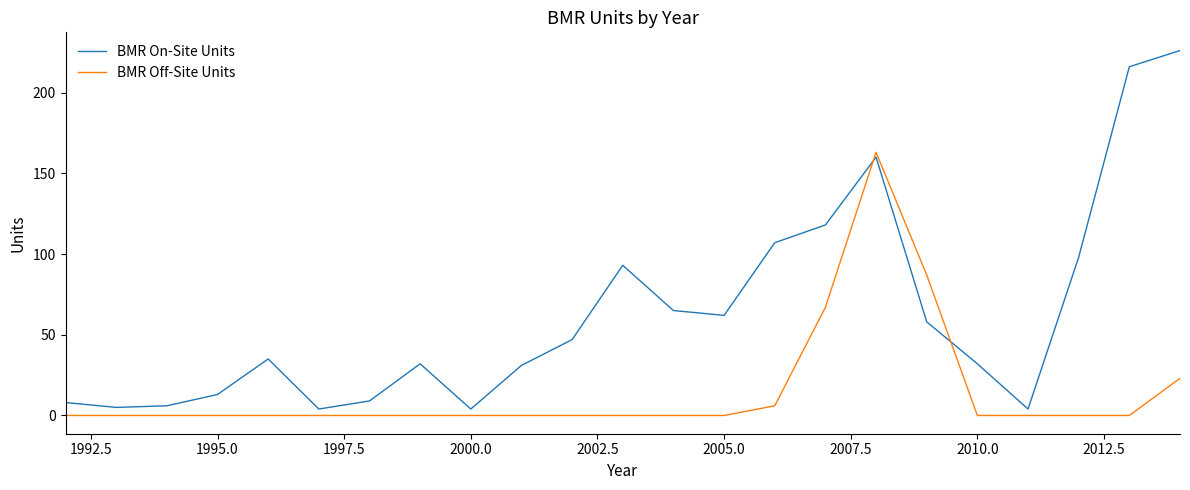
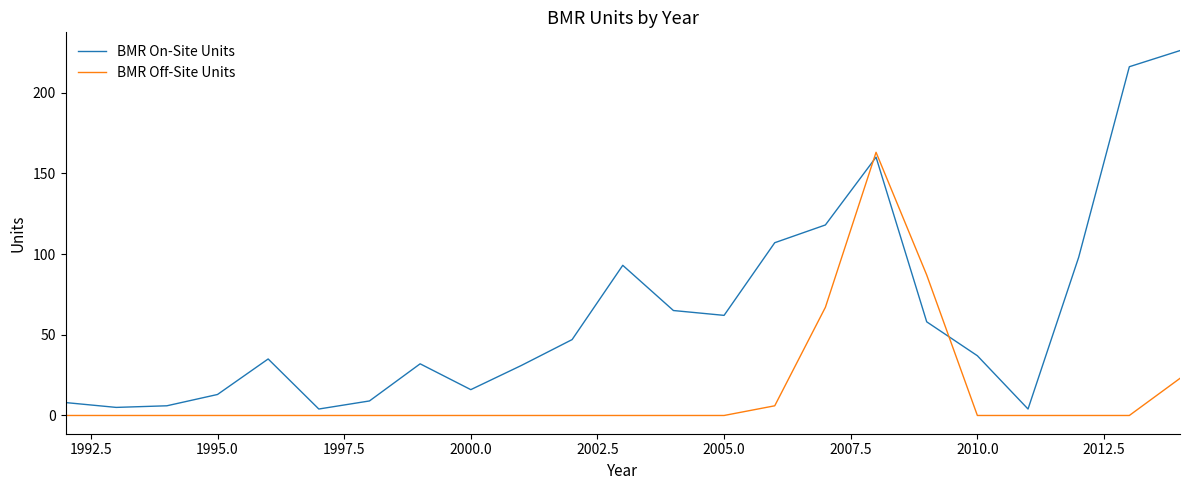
  {
    "BMR On-Site Units": {
      "1995.0": 13,
-     "2000.0": 4,
+     "2000.0": 16,
      "2005.0": 62,
-     "2010.0": 32
+     "2010.0": 37
    },
    "BMR Off-Site Units": {
      "1995.0": 0,
      "2000.0": 0,
      "2005.0": 0,
      "2010.0": 0
    }
  }
